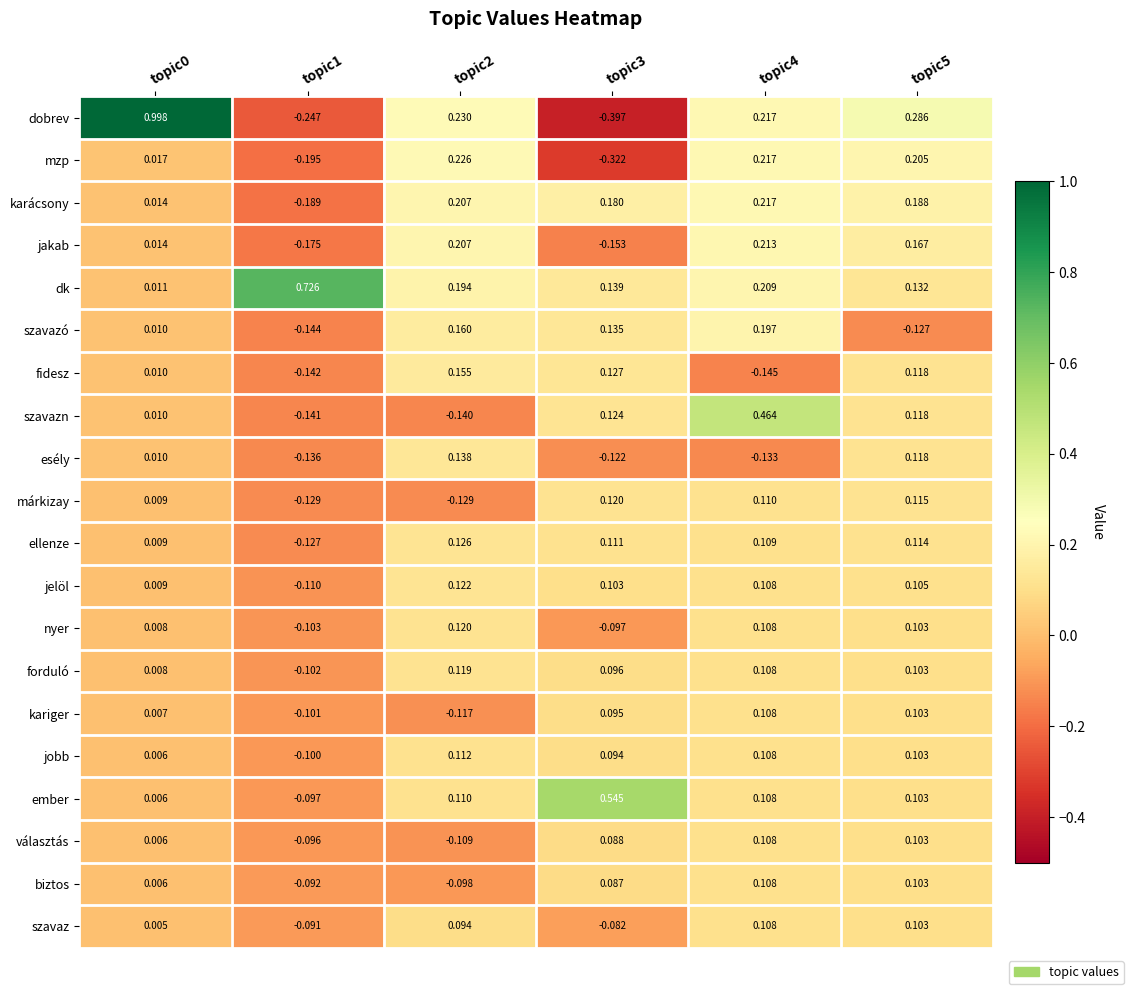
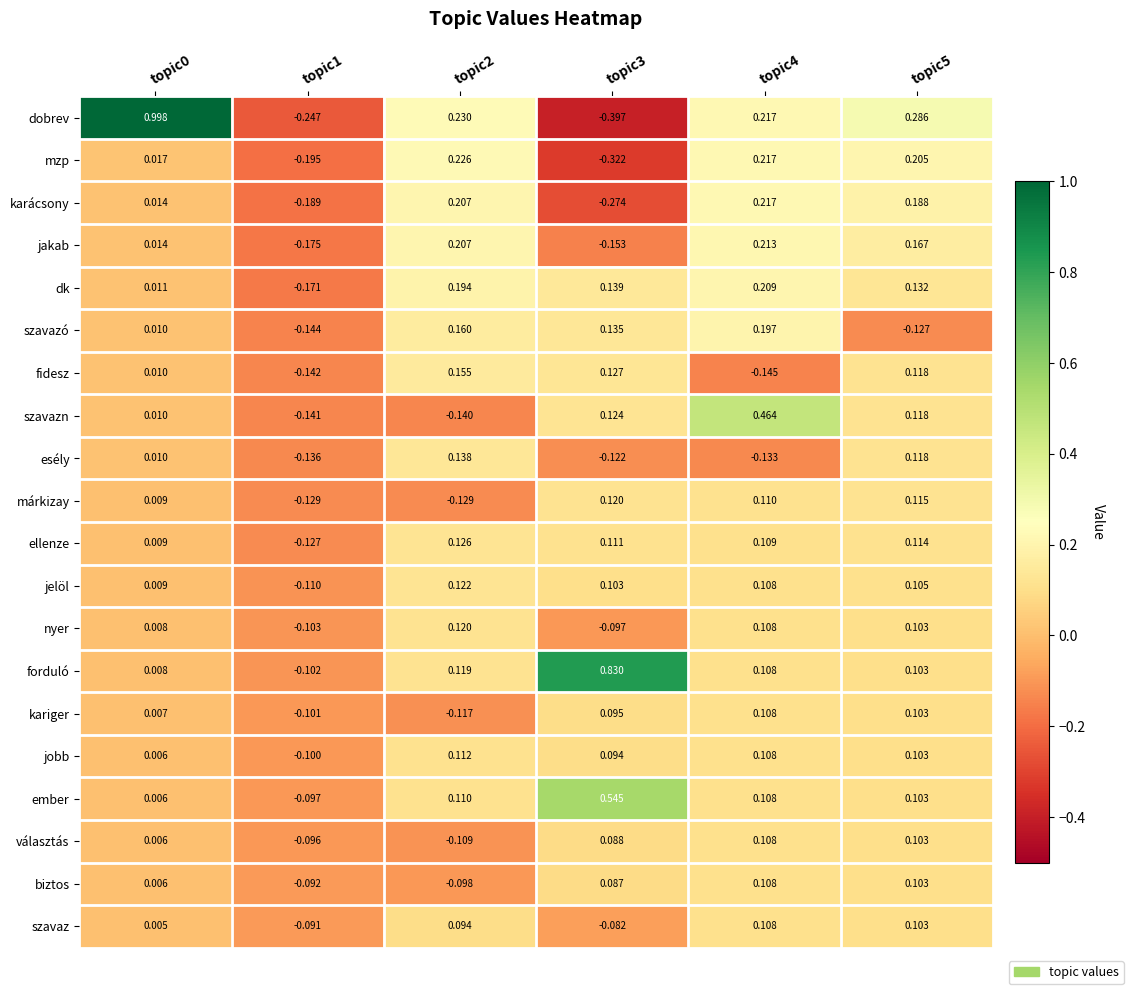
  {
    "dobrev": {
      "topic0": 0.998,
      "topic1": -0.247,
      "topic2": 0.230,
      "topic3": -0.397,
      "topic4": 0.217,
      "topic5": 0.286
    },
    "mzp": {
      "topic0": 0.017,
      "topic1": -0.195,
      "topic2": 0.226,
      "topic3": -0.322,
      "topic4": 0.217,
      "topic5": 0.205
    },
    "karácsony": {
      "topic0": 0.014,
      "topic1": -0.189,
      "topic2": 0.207,
-     "topic3": 0.180,
+     "topic3": -0.274,
      "topic4": 0.217,
      "topic5": 0.188
    },
    "jakab": {
      "topic0": 0.014,
      "topic1": -0.175,
      "topic2": 0.207,
      "topic3": -0.153,
      "topic4": 0.213,
      "topic5": 0.167
    },
    "dk": {
      "topic0": 0.011,
-     "topic1": 0.726,
+     "topic1": -0.171,
      "topic2": 0.194,
      "topic3": 0.139,
      "topic4": 0.209,
      "topic5": 0.132
    },
    "szavazó": {
      "topic0": 0.010,
      "topic1": -0.144,
      "topic2": 0.160,
      "topic3": 0.135,
      "topic4": 0.197,
      "topic5": -0.127
    },
    "fidesz": {
      "topic0": 0.010,
      "topic1": -0.142,
      "topic2": 0.155,
      "topic3": 0.127,
      "topic4": -0.145,
      "topic5": 0.118
    },
    "szavazn": {
      "topic0": 0.010,
      "topic1": -0.141,
      "topic2": -0.140,
      "topic3": 0.124,
      "topic4": 0.464,
      "topic5": 0.118
    },
    "esély": {
      "topic0": 0.010,
      "topic1": -0.136,
      "topic2": 0.138,
      "topic3": -0.122,
      "topic4": -0.133,
      "topic5": 0.118
    },
    "márkizay": {
      "topic0": 0.009,
      "topic1": -0.129,
      "topic2": -0.129,
      "topic3": 0.120,
      "topic4": 0.110,
      "topic5": 0.115
    },
    "ellenze": {
      "topic0": 0.009,
      "topic1": -0.127,
      "topic2": 0.126,
      "topic3": 0.111,
      "topic4": 0.109,
      "topic5": 0.114
    },
    "jelöl": {
      "topic0": 0.009,
      "topic1": -0.110,
      "topic2": 0.122,
      "topic3": 0.103,
      "topic4": 0.108,
      "topic5": 0.105
    },
    "nyer": {
      "topic0": 0.008,
      "topic1": -0.103,
      "topic2": 0.120,
      "topic3": -0.097,
      "topic4": 0.108,
      "topic5": 0.103
    },
    "forduló": {
      "topic0": 0.008,
      "topic1": -0.102,
      "topic2": 0.119,
-     "topic3": 0.096,
+     "topic3": 0.830,
      "topic4": 0.108,
      "topic5": 0.103
    },
    "kariger": {
      "topic0": 0.007,
      "topic1": -0.101,
      "topic2": -0.117,
      "topic3": 0.095,
      "topic4": 0.108,
      "topic5": 0.103
    },
    "jobb": {
      "topic0": 0.006,
      "topic1": -0.100,
      "topic2": 0.112,
      "topic3": 0.094,
      "topic4": 0.108,
      "topic5": 0.103
    },
    "ember": {
      "topic0": 0.006,
      "topic1": -0.097,
      "topic2": 0.110,
      "topic3": 0.545,
      "topic4": 0.108,
      "topic5": 0.103
    },
    "választás": {
      "topic0": 0.006,
      "topic1": -0.096,
      "topic2": -0.109,
      "topic3": 0.088,
      "topic4": 0.108,
      "topic5": 0.103
    },
    "biztos": {
      "topic0": 0.006,
      "topic1": -0.092,
      "topic2": -0.098,
      "topic3": 0.087,
      "topic4": 0.108,
      "topic5": 0.103
    },
    "szavaz": {
      "topic0": 0.005,
      "topic1": -0.091,
      "topic2": 0.094,
      "topic3": -0.082,
      "topic4": 0.108,
      "topic5": 0.103
    }
  }
